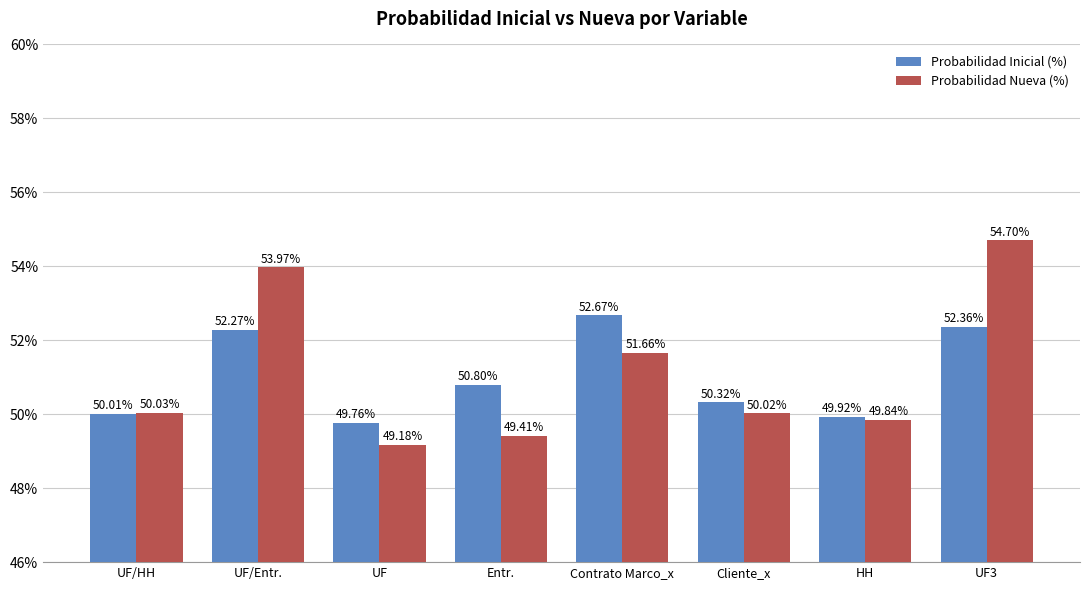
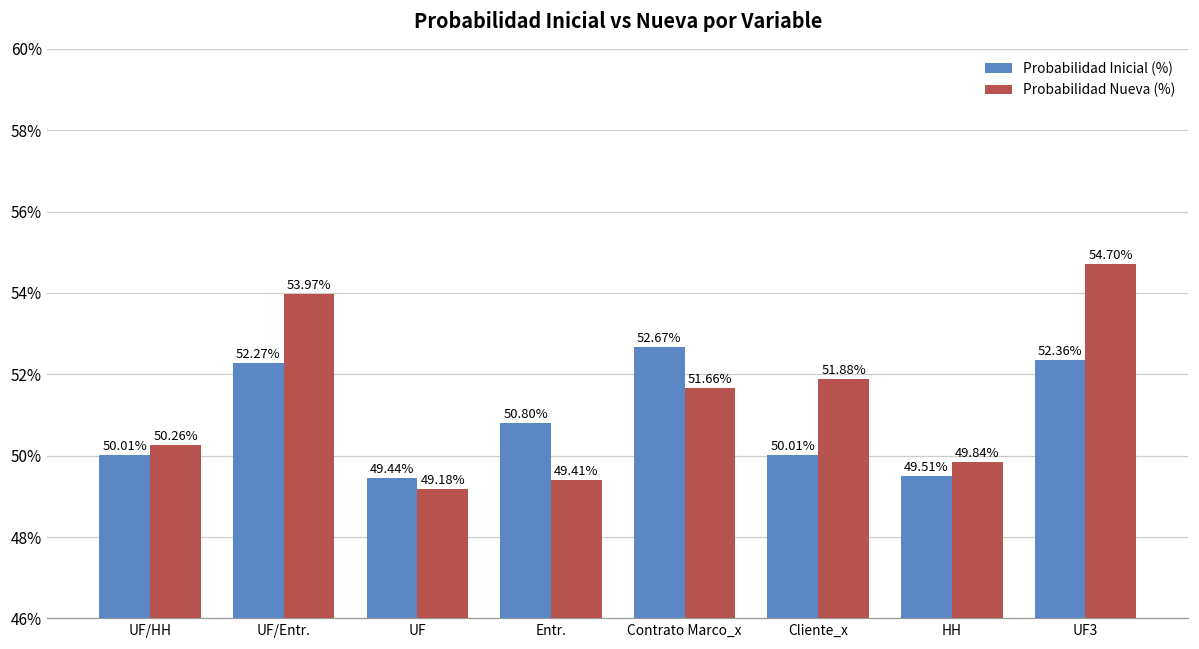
  {
    "Probabilidad Inicial (%)": {
      "UF/HH": "50.01%",
      "UF/Entr.": "52.27%",
-     "UF": "49.76%",
+     "UF": "49.44%",
      "Entr.": "50.80%",
      "Contrato Marco_x": "52.67%",
-     "Cliente_x": "50.32%",
-     "HH": "49.92%",
+     "Cliente_x": "50.01%",
+     "HH": "49.51%",
      "UF3": "52.36%"
    },
    "Probabilidad Nueva (%)": {
-     "UF/HH": "50.03%",
+     "UF/HH": "50.26%",
      "UF/Entr.": "53.97%",
      "UF": "49.18%",
      "Entr.": "49.41%",
      "Contrato Marco_x": "51.66%",
-     "Cliente_x": "50.02%",
+     "Cliente_x": "51.88%",
      "HH": "49.84%",
      "UF3": "54.70%"
    }
  }
